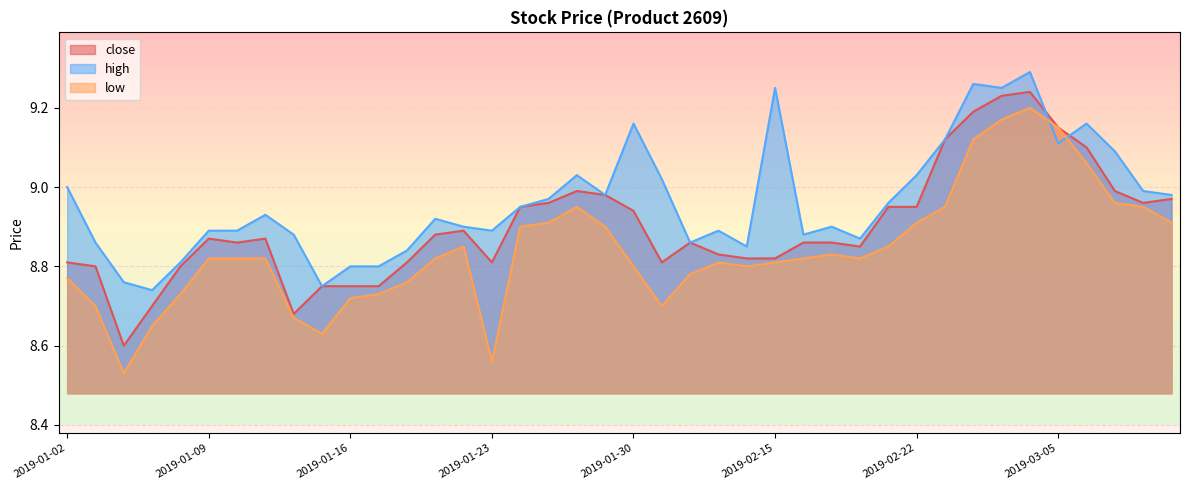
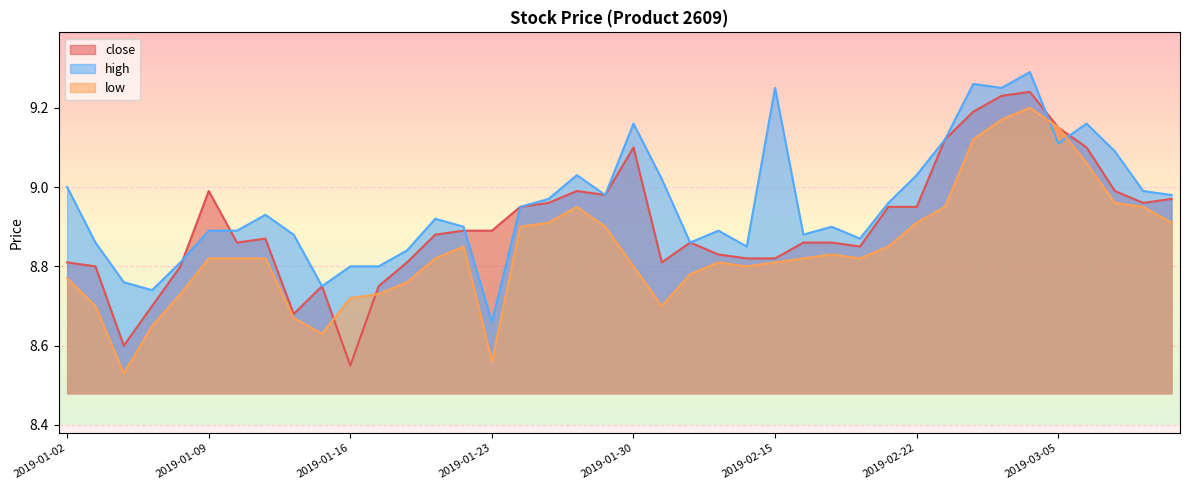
  {
    "close": {
      "2019-01-02": 8.81,
-     "2019-01-09": 8.87,
-     "2019-01-16": 8.75,
-     "2019-01-23": 8.81,
-     "2019-01-30": 8.94,
+     "2019-01-09": 8.99,
+     "2019-01-16": 8.55,
+     "2019-01-23": 8.89,
+     "2019-01-30": 9.10,
      "2019-02-15": 8.82,
      "2019-02-22": 8.95
    },
    "high": {
      "2019-01-02": 9.00,
      "2019-01-09": 8.89,
      "2019-01-16": 8.80,
-     "2019-01-23": 8.89,
+     "2019-01-23": 8.66,
      "2019-01-30": 9.16,
      "2019-02-15": 9.25,
      "2019-02-22": 9.03,
      "2019-03-05": 9.11
    },
    "low": {
      "2019-01-02": 8.77,
      "2019-01-09": 8.82,
      "2019-01-16": 8.72,
      "2019-01-23": 8.56,
      "2019-01-30": 8.80,
      "2019-02-15": 8.81,
      "2019-02-22": 8.91
    }
  }
